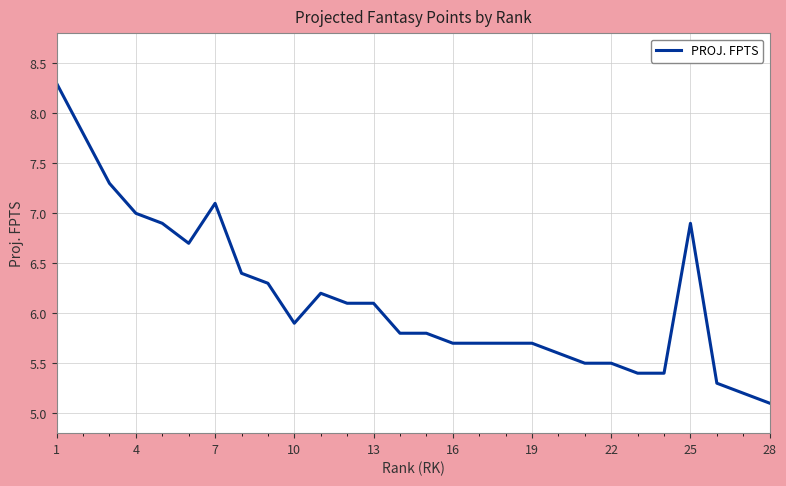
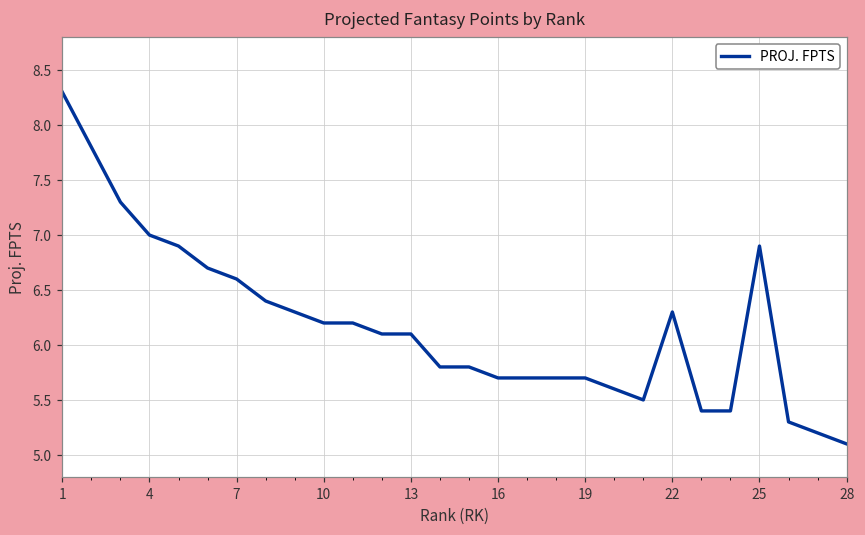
  {
    "1": 8.3,
    "4": 7.0,
-   "7": 7.1,
-   "10": 5.9,
+   "7": 6.6,
+   "10": 6.2,
    "13": 6.1,
    "16": 5.7,
    "19": 5.7,
-   "22": 5.5,
+   "22": 6.3,
    "25": 6.9,
    "28": 5.1
  }
